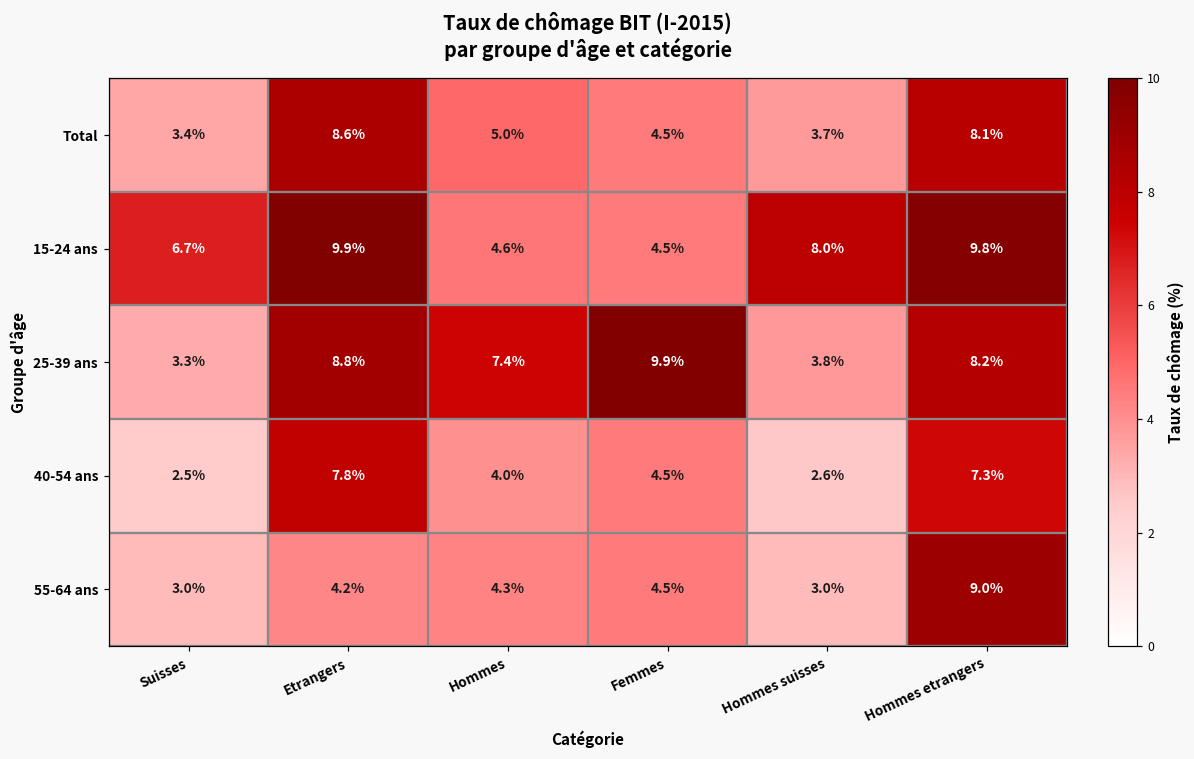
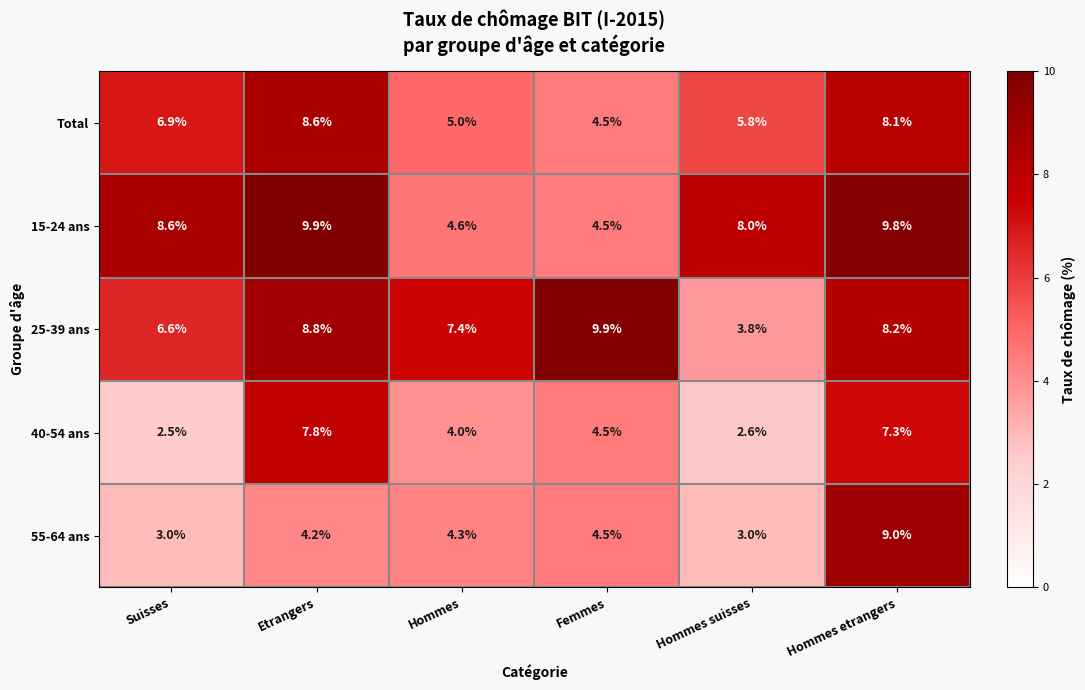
  {
    "Total": {
-     "Suisses": "3.4%",
+     "Suisses": "6.9%",
      "Etrangers": "8.6%",
      "Hommes": "5.0%",
      "Femmes": "4.5%",
-     "Hommes suisses": "3.7%",
+     "Hommes suisses": "5.8%",
      "Hommes etrangers": "8.1%"
    },
    "15-24 ans": {
-     "Suisses": "6.7%",
+     "Suisses": "8.6%",
      "Etrangers": "9.9%",
      "Hommes": "4.6%",
      "Femmes": "4.5%",
      "Hommes suisses": "8.0%",
      "Hommes etrangers": "9.8%"
    },
    "25-39 ans": {
-     "Suisses": "3.3%",
+     "Suisses": "6.6%",
      "Etrangers": "8.8%",
      "Hommes": "7.4%",
      "Femmes": "9.9%",
      "Hommes suisses": "3.8%",
      "Hommes etrangers": "8.2%"
    },
    "40-54 ans": {
      "Suisses": "2.5%",
      "Etrangers": "7.8%",
      "Hommes": "4.0%",
      "Femmes": "4.5%",
      "Hommes suisses": "2.6%",
      "Hommes etrangers": "7.3%"
    },
    "55-64 ans": {
      "Suisses": "3.0%",
      "Etrangers": "4.2%",
      "Hommes": "4.3%",
      "Femmes": "4.5%",
      "Hommes suisses": "3.0%",
      "Hommes etrangers": "9.0%"
    }
  }
